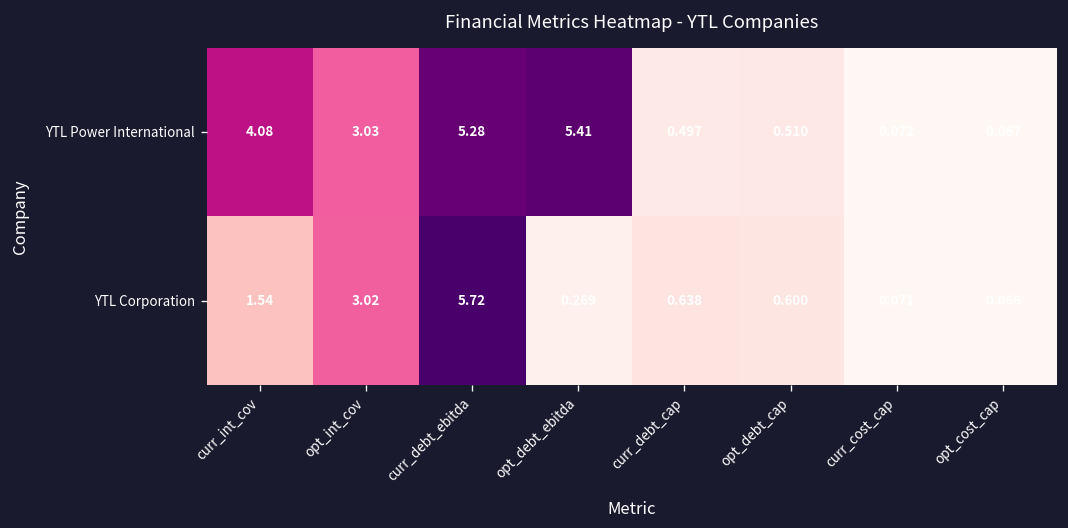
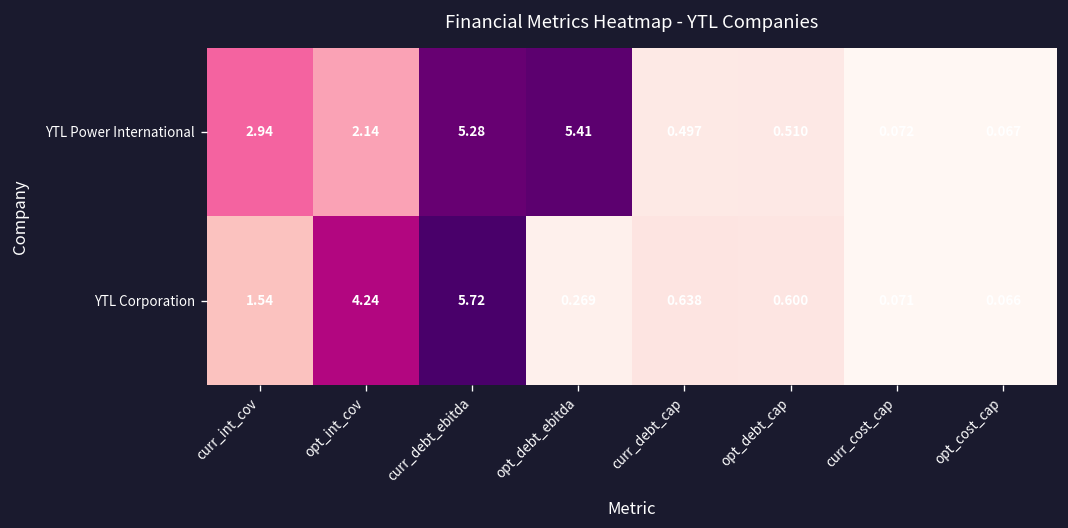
  {
    "YTL Power International": {
-     "curr_int_cov": 4.08,
-     "opt_int_cov": 3.03,
+     "curr_int_cov": 2.94,
+     "opt_int_cov": 2.14,
      "curr_debt_ebitda": 5.28,
      "opt_debt_ebitda": 5.41
    },
    "YTL Corporation": {
      "curr_int_cov": 1.54,
-     "opt_int_cov": 3.02,
+     "opt_int_cov": 4.24,
      "curr_debt_ebitda": 5.72
    }
  }
